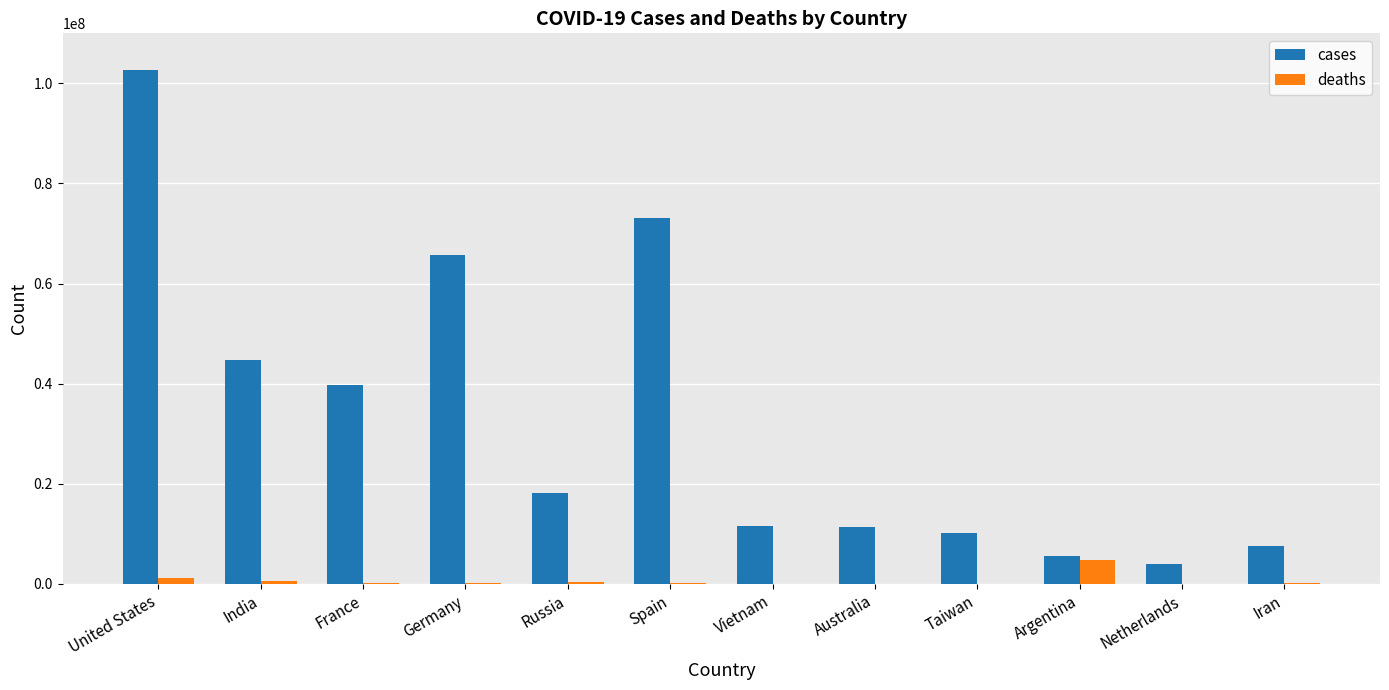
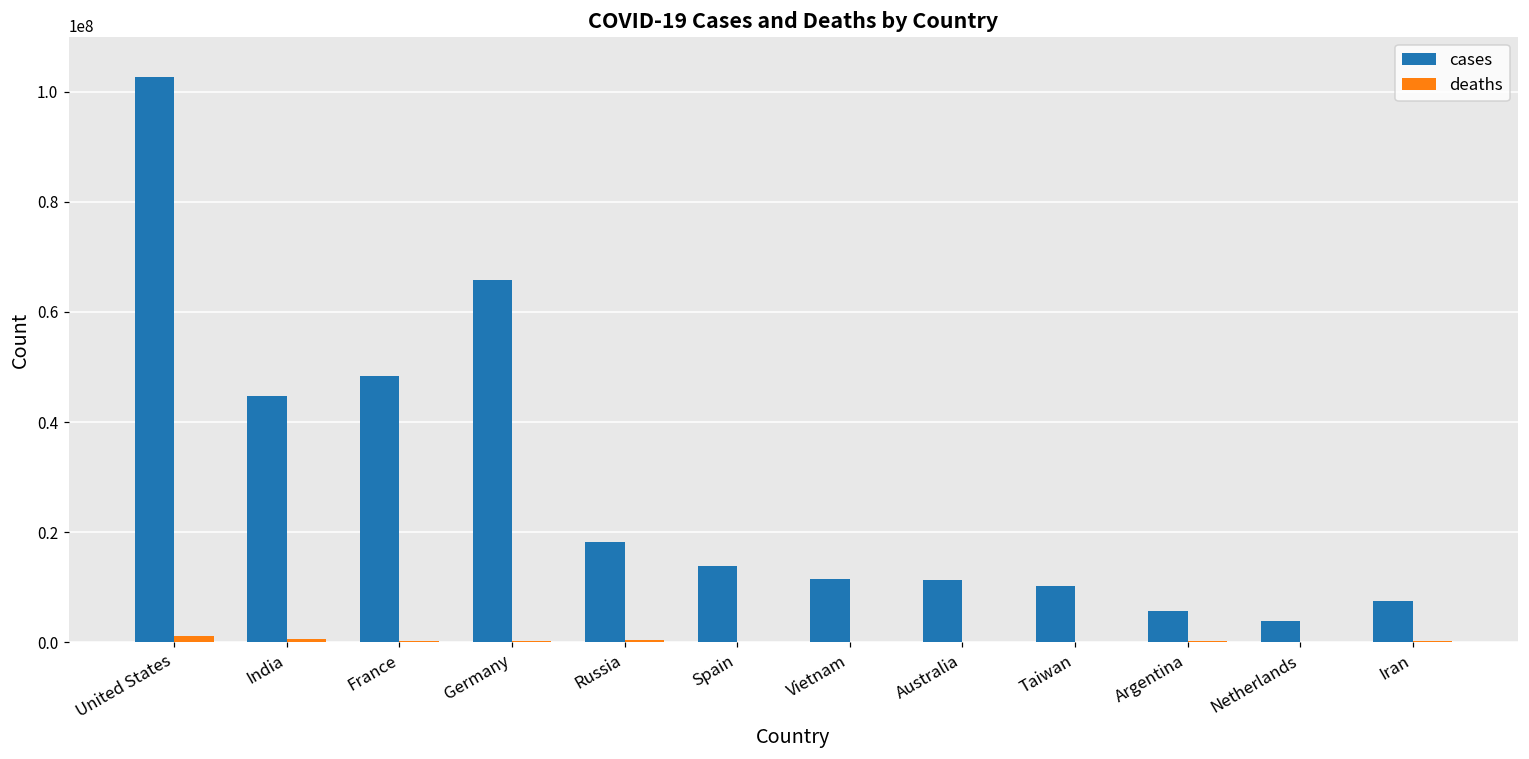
  {
    "cases": {
      "United States": 103000000,
      "India": 45000000,
-     "France": 40000000,
+     "France": 48000000,
      "Germany": 66000000,
      "Russia": 18000000,
-     "Spain": 73000000,
+     "Spain": 14000000,
      "Vietnam": 12000000,
      "Australia": 11000000,
      "Taiwan": 10000000,
      "Argentina": 6000000,
      "Netherlands": 4000000,
      "Iran": 8000000
    },
    "deaths": {
      "United States": 1000000,
      "India": 1000000,
-     "Argentina": 5000000
+     "Argentina": 0
    }
  }
